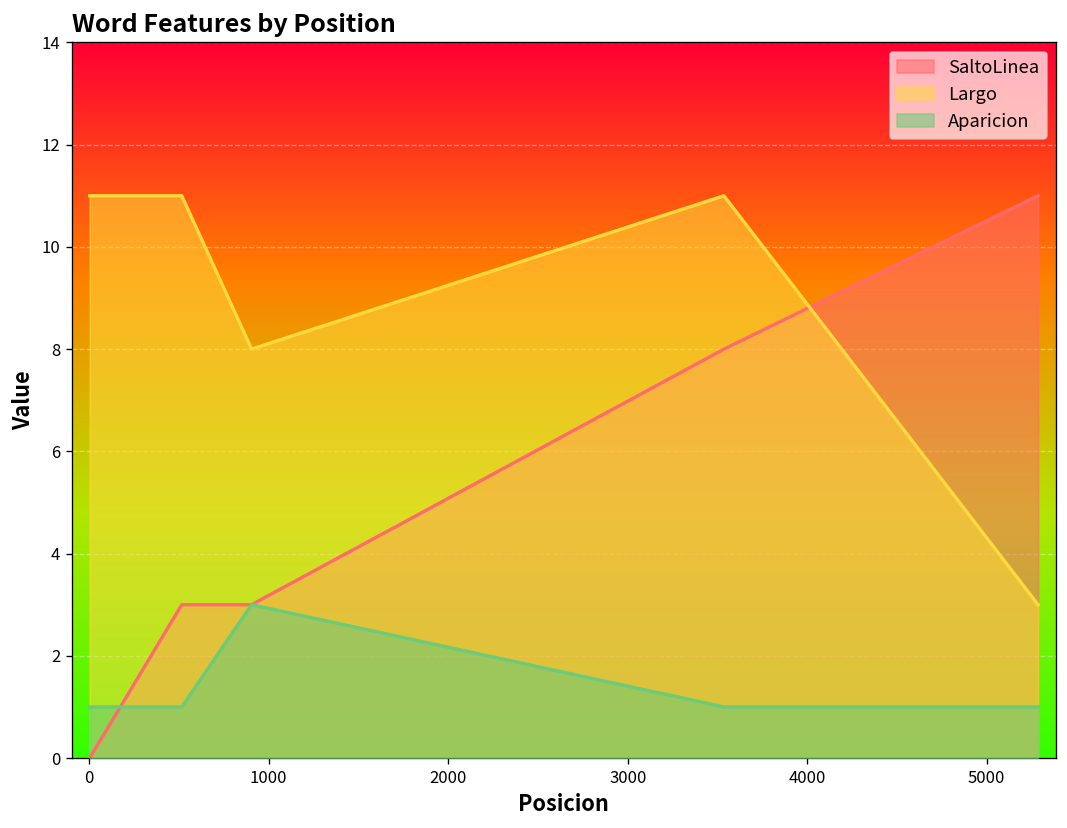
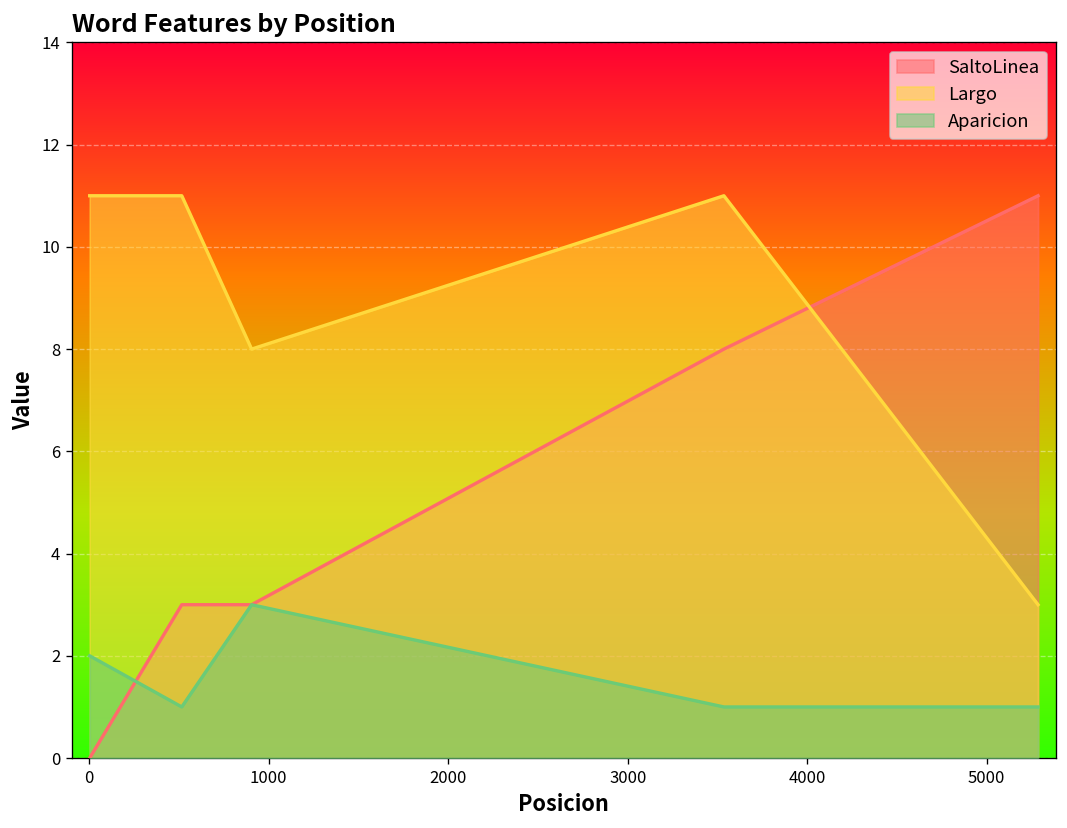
  {
    "SaltoLinea": {
      "0": 0
    },
    "Largo": {
      "0": 11
    },
    "Aparicion": {
-     "0": 1
+     "0": 2
    }
  }
